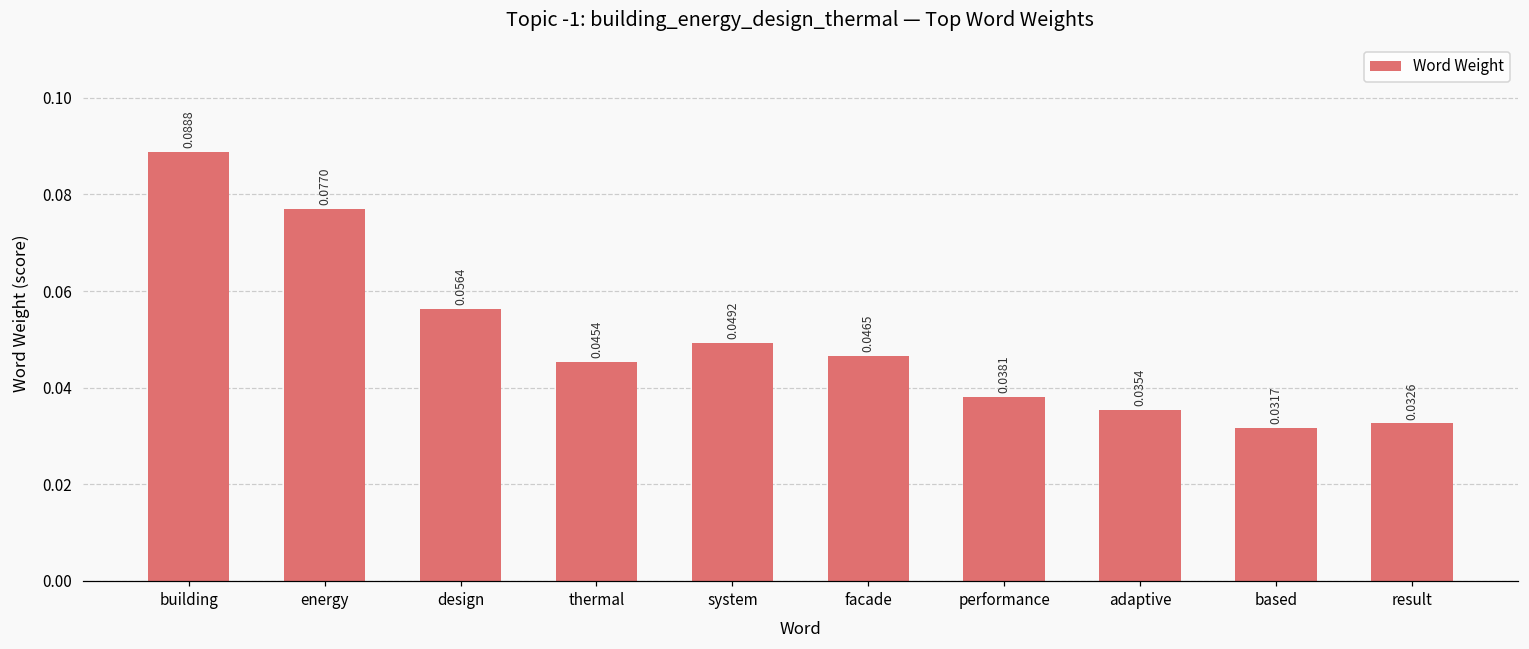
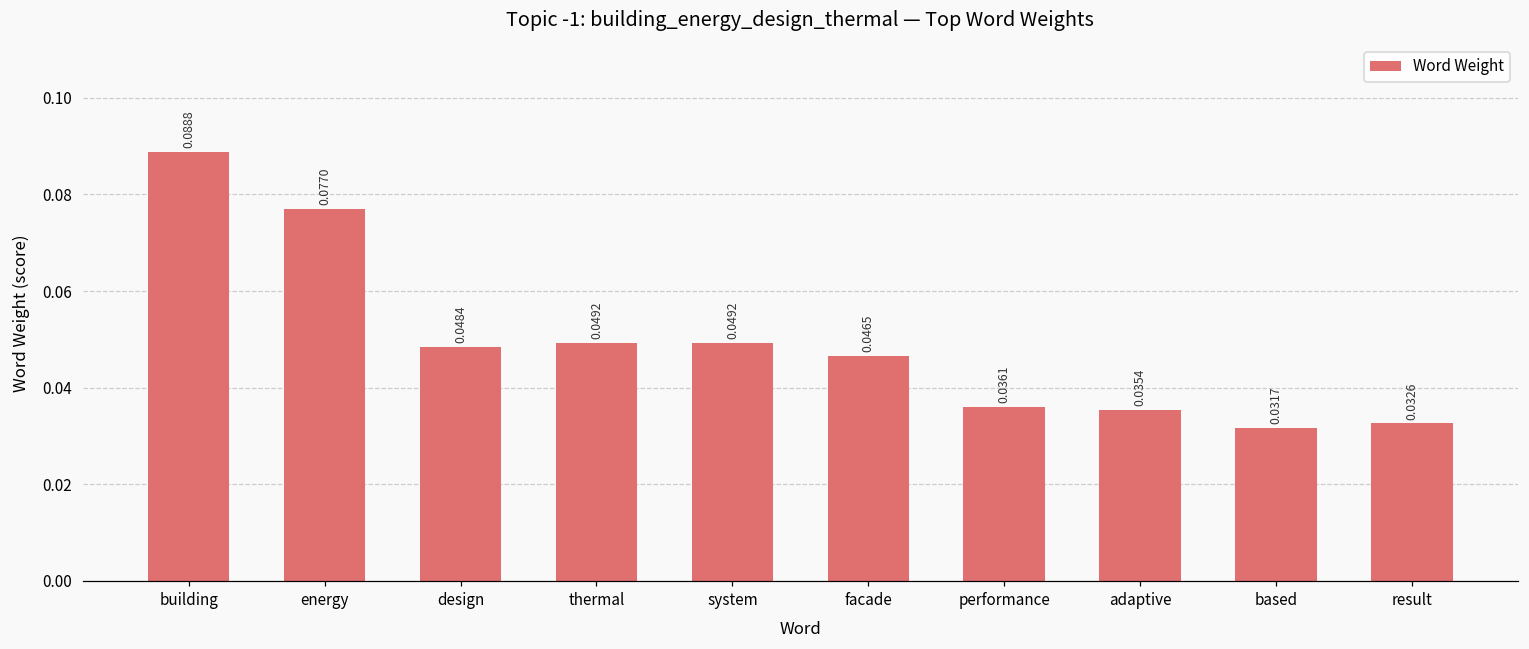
  {
    "building": 0.0888,
    "energy": 0.0770,
-   "design": 0.0564,
-   "thermal": 0.0454,
+   "design": 0.0484,
+   "thermal": 0.0492,
    "system": 0.0492,
    "facade": 0.0465,
-   "performance": 0.0381,
+   "performance": 0.0361,
    "adaptive": 0.0354,
    "based": 0.0317,
    "result": 0.0326
  }
